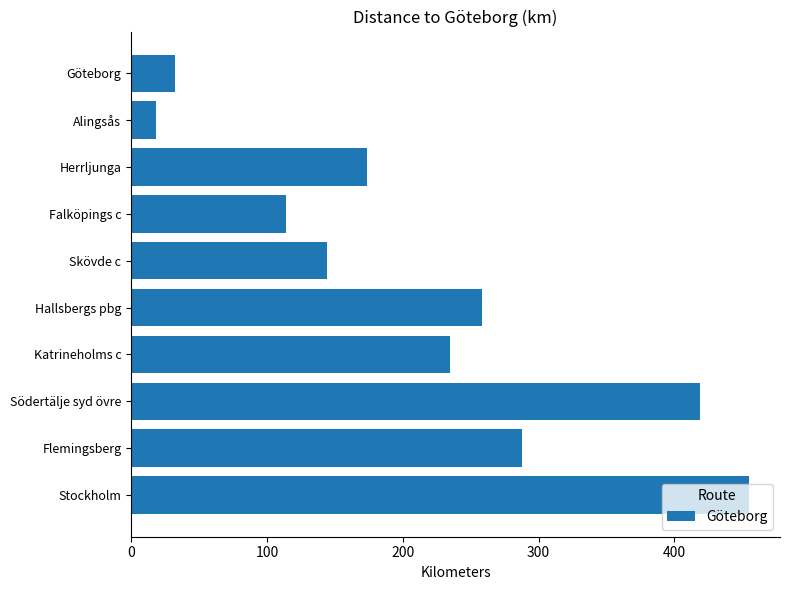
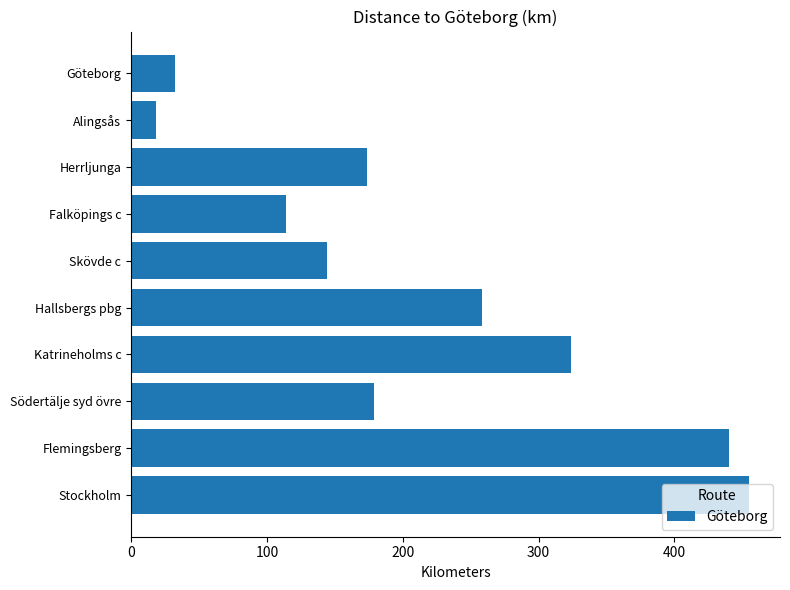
  {
    "Göteborg": 32,
    "Alingsås": 18,
    "Herrljunga": 174,
    "Falköpings c": 114,
    "Skövde c": 144,
    "Hallsbergs pbg": 258,
-   "Katrineholms c": 235,
-   "Södertälje syd övre": 419,
-   "Flemingsberg": 288
+   "Katrineholms c": 324,
+   "Södertälje syd övre": 179,
+   "Flemingsberg": 440
  }
